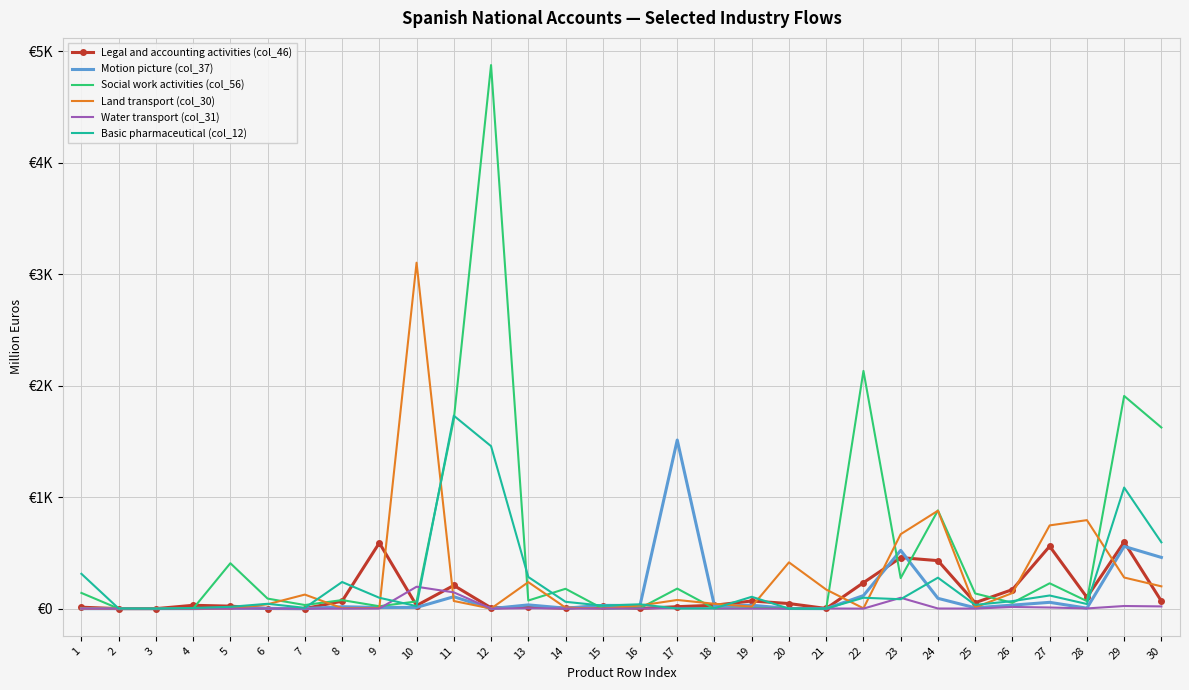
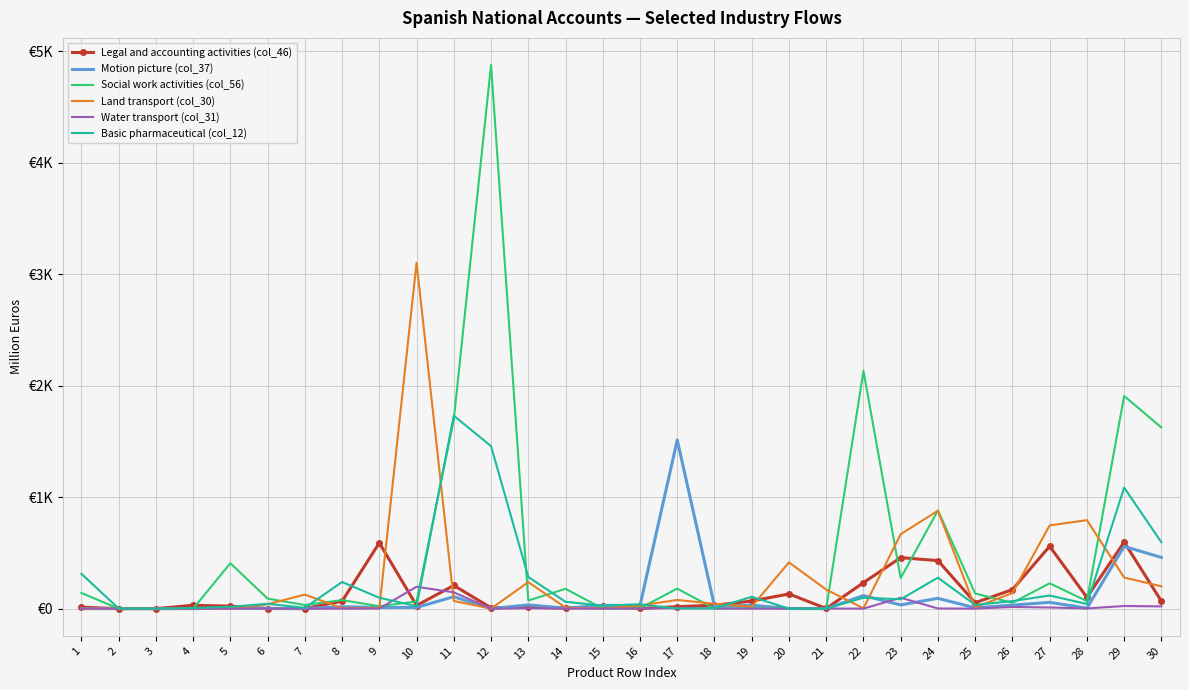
  {
    "Legal and accounting activities (col_46)": {
      "4": "€30",
      "9": "€590",
      "11": "€210",
      "19": "€70",
-     "20": "€50",
+     "20": "€130",
      "22": "€230",
      "23": "€460",
      "24": "€430",
      "26": "€170",
      "27": "€560",
      "28": "€100",
      "29": "€600",
      "30": "€70"
    },
    "Motion picture (col_37)": {
      "11": "€110",
      "17": "€1510",
-     "23": "€520",
+     "23": "€30",
      "24": "€90",
      "27": "€60",
      "29": "€560",
      "30": "€460"
    },
    "Land transport (col_30)": {
      "7": "€130",
      "10": "€3100",
      "11": "€70",
      "13": "€240",
      "17": "€80",
      "20": "€420",
      "21": "€170",
      "23": "€670",
      "26": "€140",
      "27": "€750",
      "28": "€790",
      "29": "€280",
      "30": "€200"
    },
    "Water transport (col_31)": {
      "10": "€200",
      "11": "€150",
      "24": "€0",
      "27": "€10",
      "29": "€20",
      "30": "€20"
    }
  }
